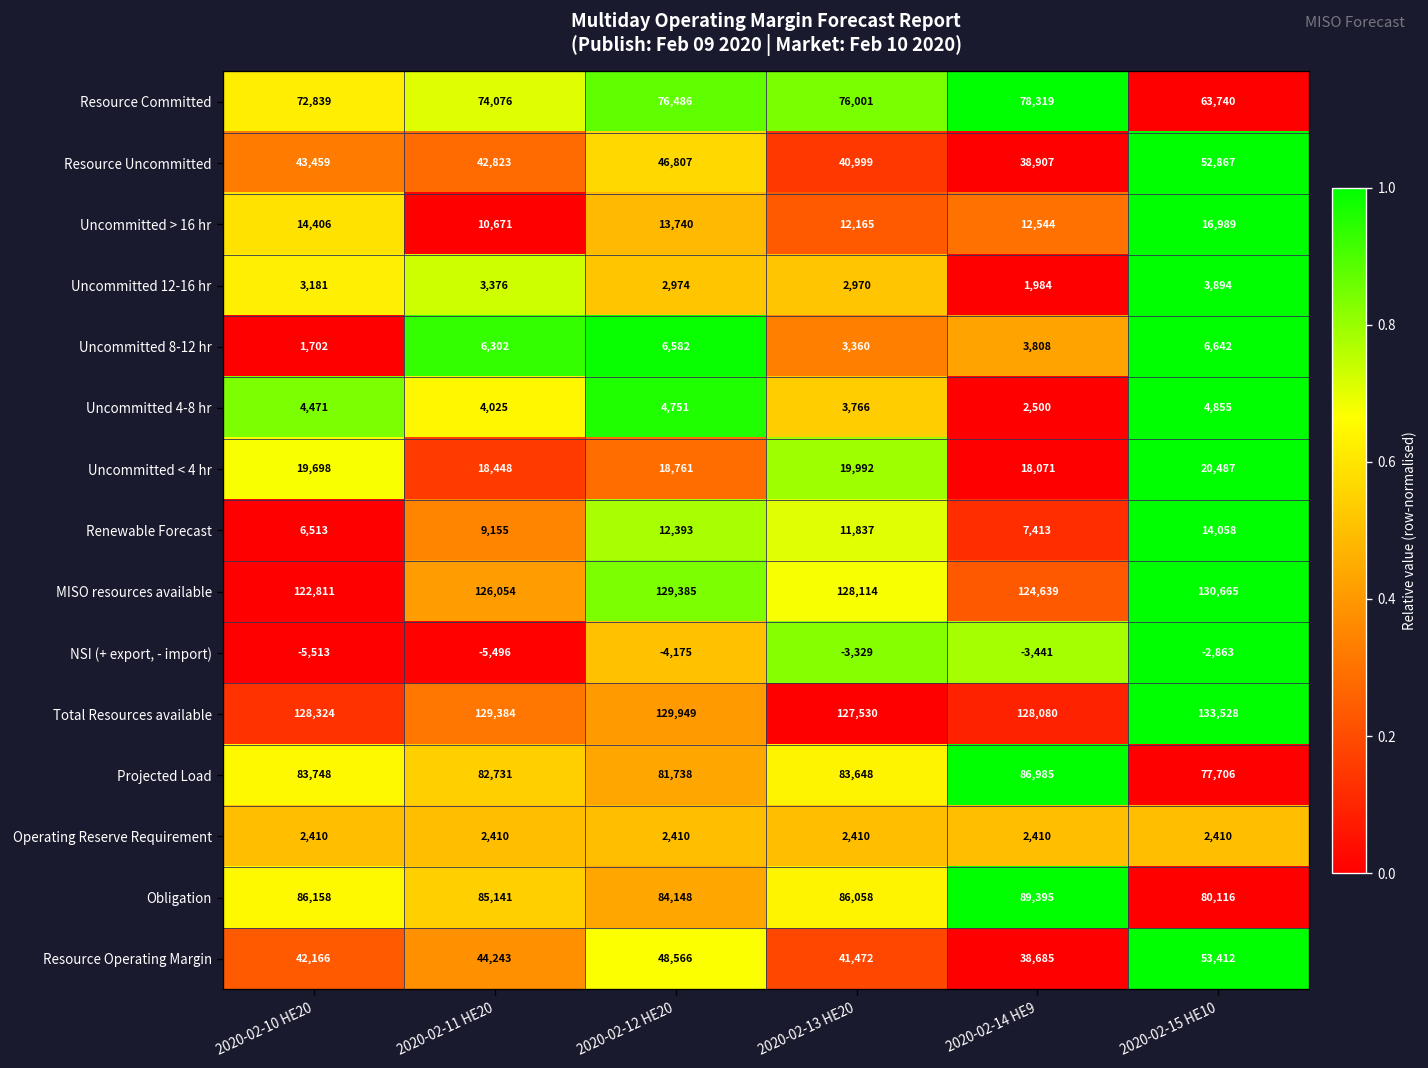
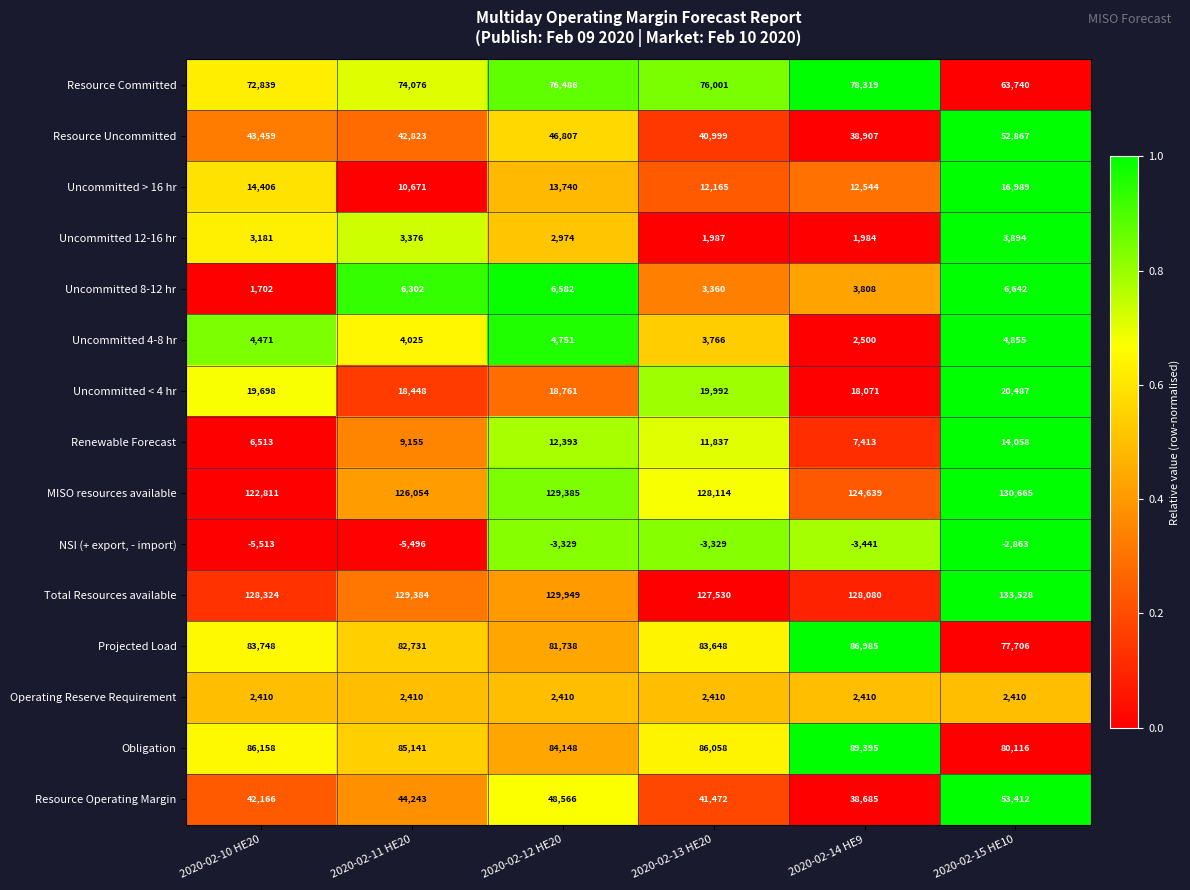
  {
    "Resource Committed": {
      "2020-02-10 HE20": "72,839",
      "2020-02-11 HE20": "74,076",
      "2020-02-12 HE20": "76,486",
      "2020-02-13 HE20": "76,001",
      "2020-02-14 HE9": "78,319",
      "2020-02-15 HE10": "63,740"
    },
    "Resource Uncommitted": {
      "2020-02-10 HE20": "43,459",
      "2020-02-11 HE20": "42,823",
      "2020-02-12 HE20": "46,807",
      "2020-02-13 HE20": "40,999",
      "2020-02-14 HE9": "38,907",
      "2020-02-15 HE10": "52,867"
    },
    "Uncommitted > 16 hr": {
      "2020-02-10 HE20": "14,406",
      "2020-02-11 HE20": "10,671",
      "2020-02-12 HE20": "13,740",
      "2020-02-13 HE20": "12,165",
      "2020-02-14 HE9": "12,544",
      "2020-02-15 HE10": "16,989"
    },
    "Uncommitted 12-16 hr": {
      "2020-02-10 HE20": "3,181",
      "2020-02-11 HE20": "3,376",
      "2020-02-12 HE20": "2,974",
-     "2020-02-13 HE20": "2,970",
+     "2020-02-13 HE20": "1,987",
      "2020-02-14 HE9": "1,984",
      "2020-02-15 HE10": "3,894"
    },
    "Uncommitted 8-12 hr": {
      "2020-02-10 HE20": "1,702",
      "2020-02-11 HE20": "6,302",
      "2020-02-12 HE20": "6,582",
      "2020-02-13 HE20": "3,360",
      "2020-02-14 HE9": "3,808",
      "2020-02-15 HE10": "6,642"
    },
    "Uncommitted 4-8 hr": {
      "2020-02-10 HE20": "4,471",
      "2020-02-11 HE20": "4,025",
      "2020-02-12 HE20": "4,751",
      "2020-02-13 HE20": "3,766",
      "2020-02-14 HE9": "2,500",
      "2020-02-15 HE10": "4,855"
    },
    "Uncommitted < 4 hr": {
      "2020-02-10 HE20": "19,698",
      "2020-02-11 HE20": "18,448",
      "2020-02-12 HE20": "18,761",
      "2020-02-13 HE20": "19,992",
      "2020-02-14 HE9": "18,071",
      "2020-02-15 HE10": "20,487"
    },
    "Renewable Forecast": {
      "2020-02-10 HE20": "6,513",
      "2020-02-11 HE20": "9,155",
      "2020-02-12 HE20": "12,393",
      "2020-02-13 HE20": "11,837",
      "2020-02-14 HE9": "7,413",
      "2020-02-15 HE10": "14,058"
    },
    "MISO resources available": {
      "2020-02-10 HE20": "122,811",
      "2020-02-11 HE20": "126,054",
      "2020-02-12 HE20": "129,385",
      "2020-02-13 HE20": "128,114",
      "2020-02-14 HE9": "124,639",
      "2020-02-15 HE10": "130,665"
    },
    "NSI (+ export, - import)": {
      "2020-02-10 HE20": "-5,513",
      "2020-02-11 HE20": "-5,496",
-     "2020-02-12 HE20": "-4,175",
+     "2020-02-12 HE20": "-3,329",
      "2020-02-13 HE20": "-3,329",
      "2020-02-14 HE9": "-3,441",
      "2020-02-15 HE10": "-2,863"
    },
    "Total Resources available": {
      "2020-02-10 HE20": "128,324",
      "2020-02-11 HE20": "129,384",
      "2020-02-12 HE20": "129,949",
      "2020-02-13 HE20": "127,530",
      "2020-02-14 HE9": "128,080",
      "2020-02-15 HE10": "133,528"
    },
    "Projected Load": {
      "2020-02-10 HE20": "83,748",
      "2020-02-11 HE20": "82,731",
      "2020-02-12 HE20": "81,738",
      "2020-02-13 HE20": "83,648",
      "2020-02-14 HE9": "86,985",
      "2020-02-15 HE10": "77,706"
    },
    "Operating Reserve Requirement": {
      "2020-02-10 HE20": "2,410",
      "2020-02-11 HE20": "2,410",
      "2020-02-12 HE20": "2,410",
      "2020-02-13 HE20": "2,410",
      "2020-02-14 HE9": "2,410",
      "2020-02-15 HE10": "2,410"
    },
    "Obligation": {
      "2020-02-10 HE20": "86,158",
      "2020-02-11 HE20": "85,141",
      "2020-02-12 HE20": "84,148",
      "2020-02-13 HE20": "86,058",
      "2020-02-14 HE9": "89,395",
      "2020-02-15 HE10": "80,116"
    },
    "Resource Operating Margin": {
      "2020-02-10 HE20": "42,166",
      "2020-02-11 HE20": "44,243",
      "2020-02-12 HE20": "48,566",
      "2020-02-13 HE20": "41,472",
      "2020-02-14 HE9": "38,685",
      "2020-02-15 HE10": "53,412"
    }
  }
